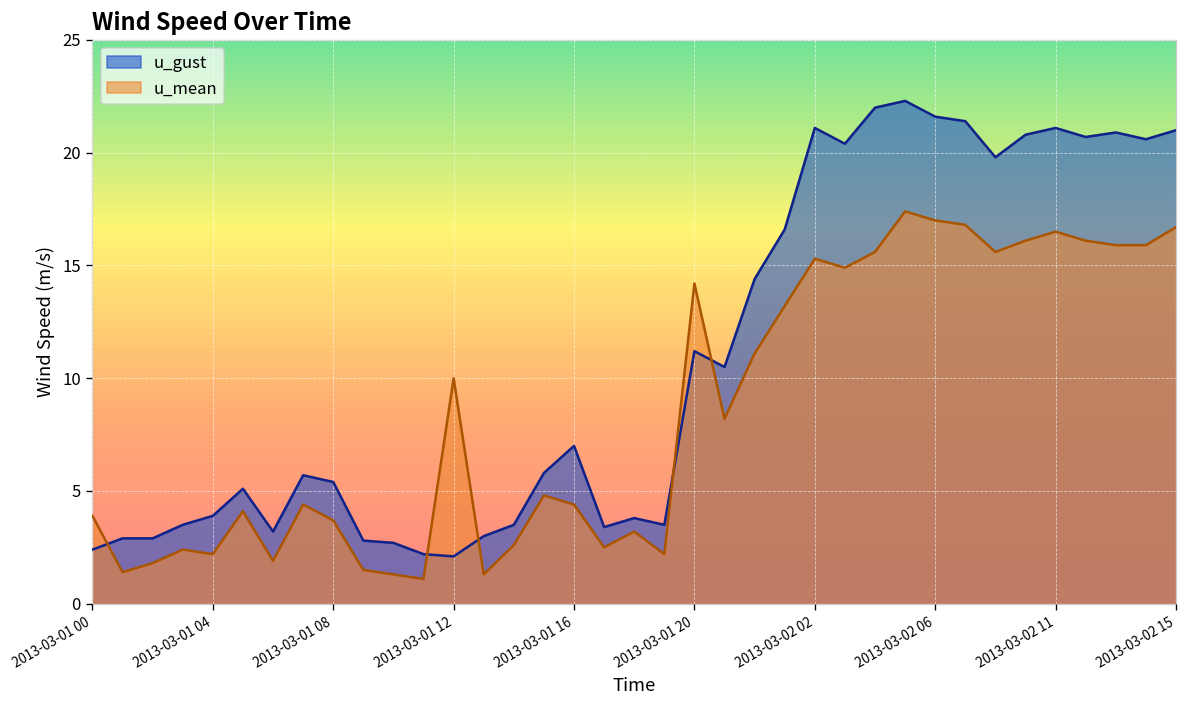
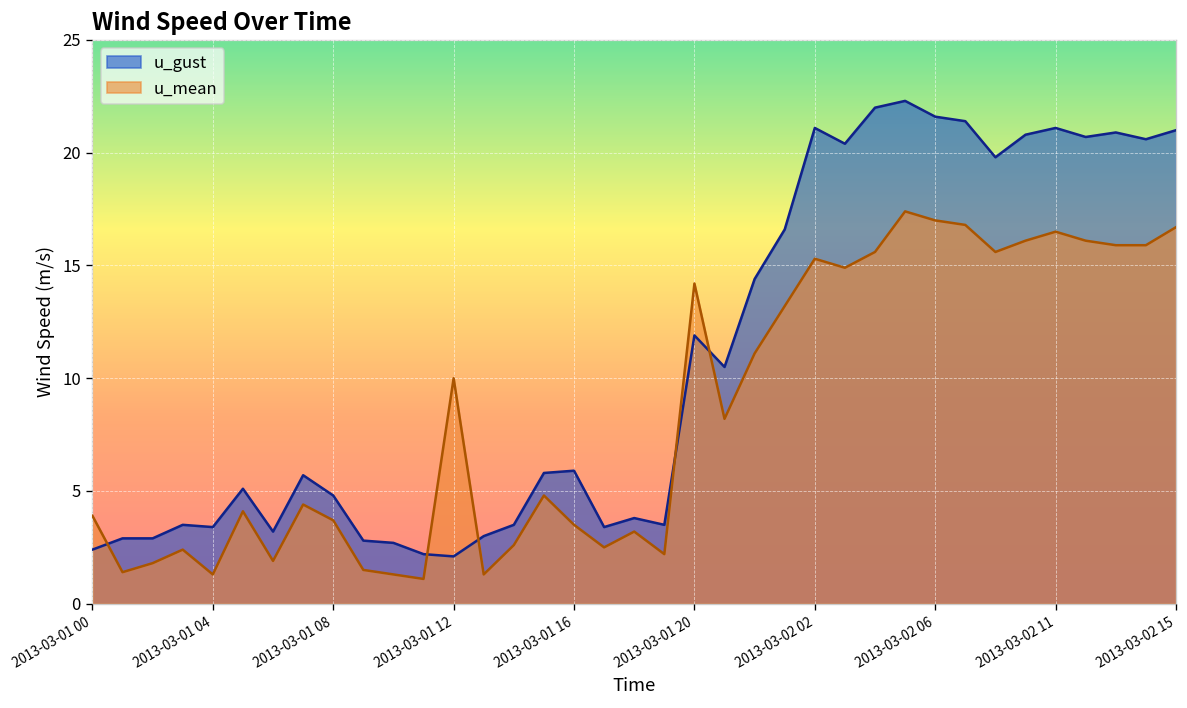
  {
    "u_gust": {
      "2013-03-01 00": 2.4,
-     "2013-03-01 04": 3.9,
-     "2013-03-01 08": 5.4,
+     "2013-03-01 04": 3.4,
+     "2013-03-01 08": 4.8,
      "2013-03-01 12": 2.1,
-     "2013-03-01 16": 7.0,
-     "2013-03-01 20": 11.2,
+     "2013-03-01 16": 5.9,
+     "2013-03-01 20": 11.9,
      "2013-03-02 02": 21.1,
      "2013-03-02 06": 21.6,
      "2013-03-02 11": 21.1,
      "2013-03-02 15": 21.0
    },
    "u_mean": {
      "2013-03-01 00": 3.9,
-     "2013-03-01 04": 2.2,
+     "2013-03-01 04": 1.3,
      "2013-03-01 08": 3.7,
      "2013-03-01 12": 10.0,
-     "2013-03-01 16": 4.4,
+     "2013-03-01 16": 3.5,
      "2013-03-01 20": 14.2,
      "2013-03-02 02": 15.3,
      "2013-03-02 06": 17.0,
      "2013-03-02 11": 16.5,
      "2013-03-02 15": 16.7
    }
  }
